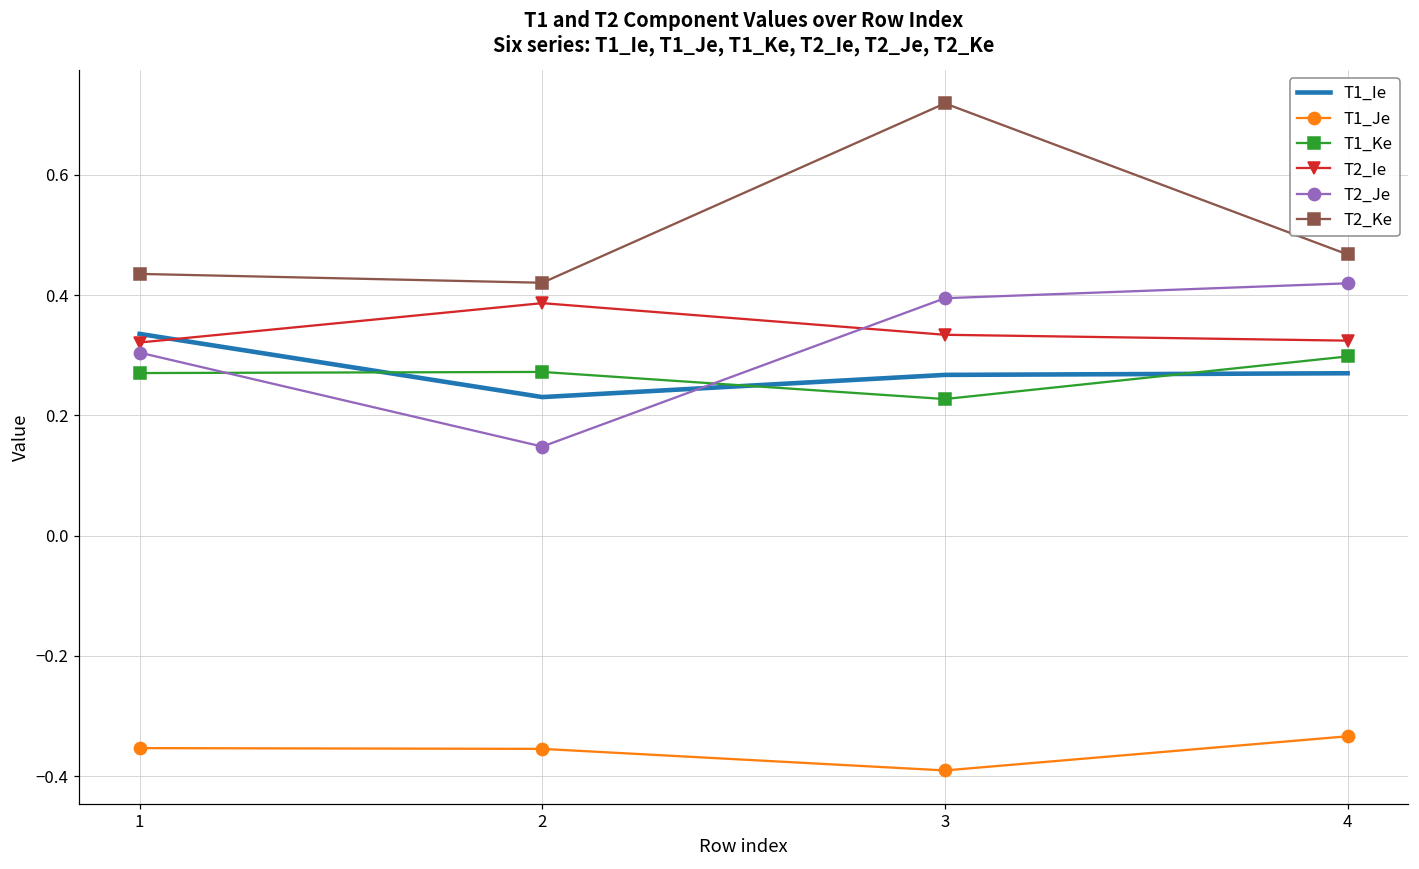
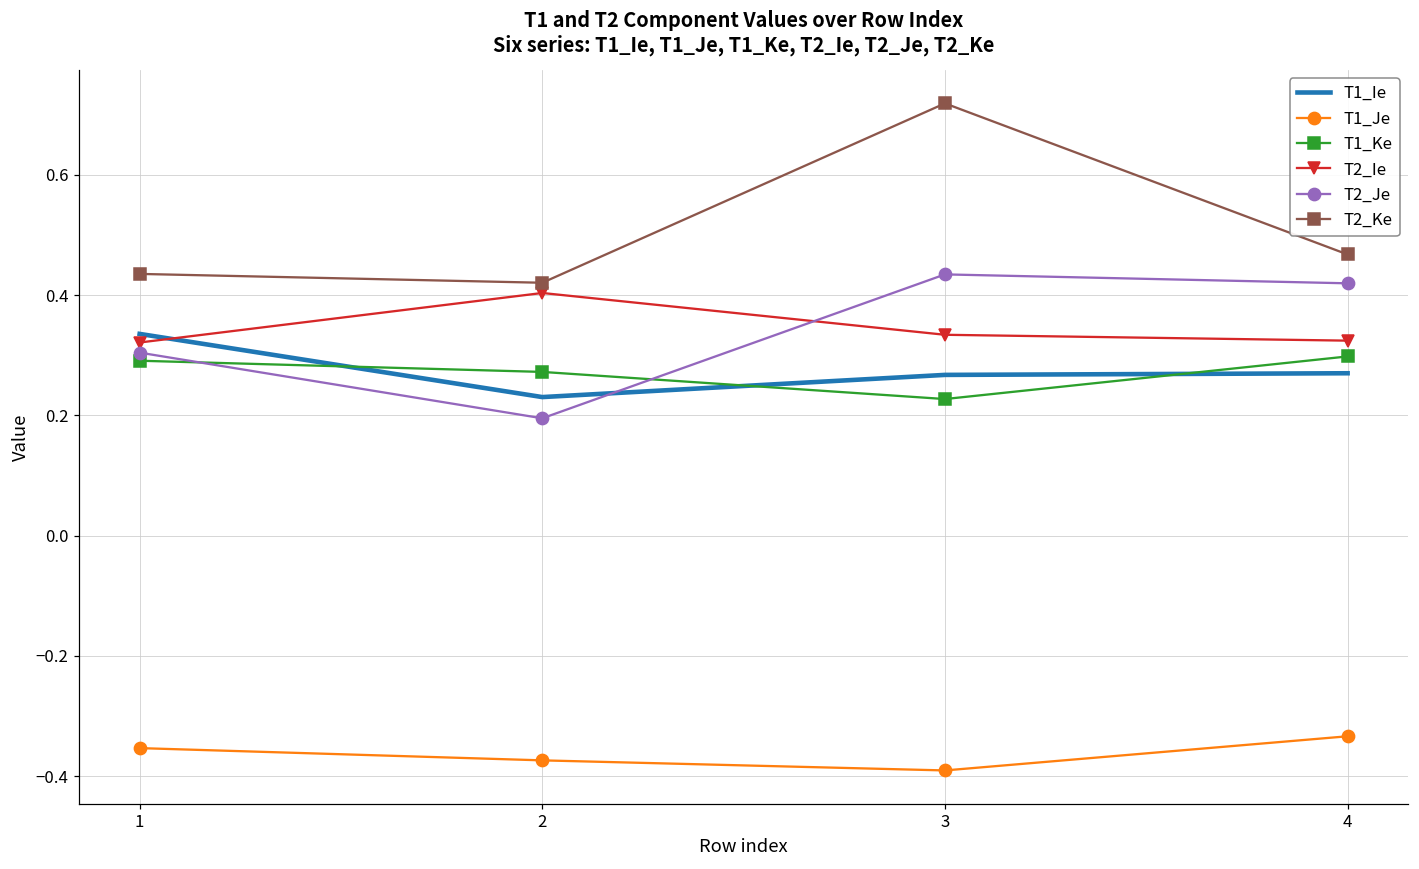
  {
    "T1_Ie": {
      "1": 0.34,
      "2": 0.23,
      "3": 0.27,
      "4": 0.27
    },
    "T1_Je": {
      "1": -0.35,
-     "2": -0.35,
+     "2": -0.37,
      "3": -0.39,
      "4": -0.33
    },
    "T1_Ke": {
-     "1": 0.27,
+     "1": 0.29,
      "2": 0.27,
      "3": 0.23,
      "4": 0.30
    },
    "T2_Ie": {
      "1": 0.32,
-     "2": 0.39,
+     "2": 0.40,
      "3": 0.33,
      "4": 0.32
    },
    "T2_Je": {
      "1": 0.30,
-     "2": 0.15,
-     "3": 0.39,
+     "2": 0.20,
+     "3": 0.43,
      "4": 0.42
    },
    "T2_Ke": {
      "1": 0.44,
      "2": 0.42,
      "3": 0.72,
      "4": 0.47
    }
  }
